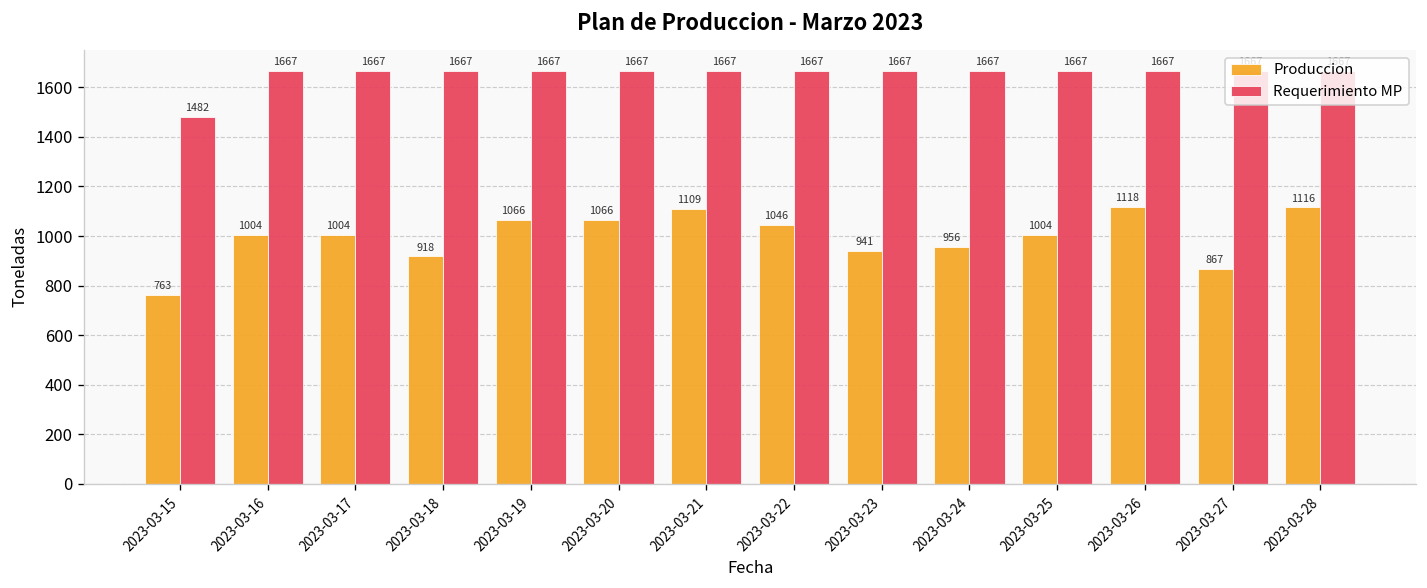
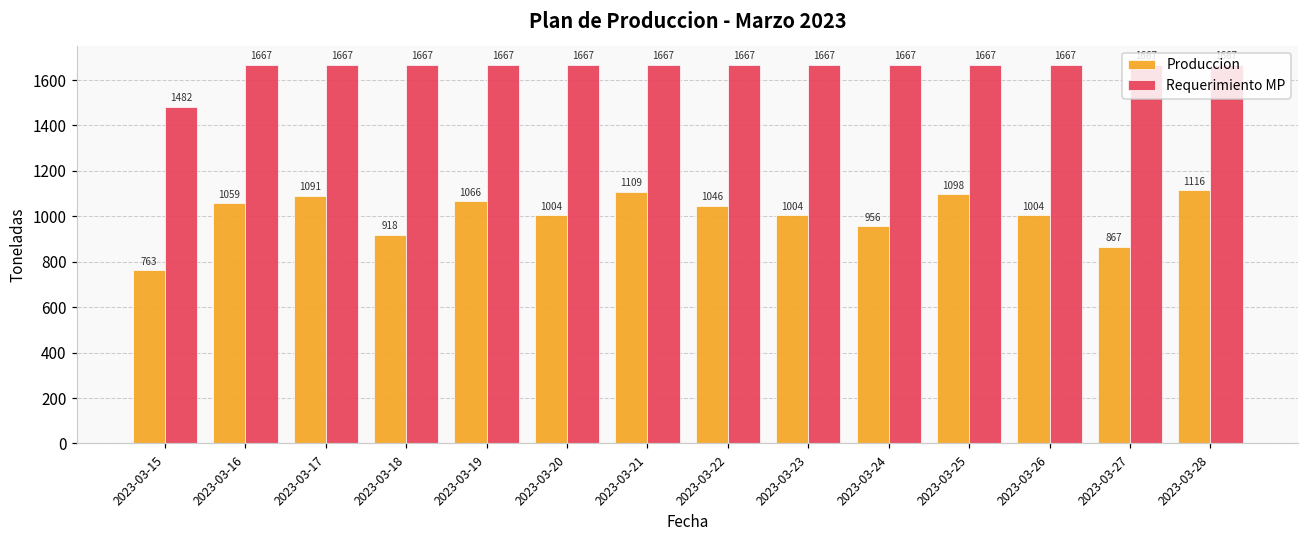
  {
    "Produccion": {
      "2023-03-15": 763,
-     "2023-03-16": 1004,
-     "2023-03-17": 1004,
+     "2023-03-16": 1059,
+     "2023-03-17": 1091,
      "2023-03-18": 918,
      "2023-03-19": 1066,
-     "2023-03-20": 1066,
+     "2023-03-20": 1004,
      "2023-03-21": 1109,
      "2023-03-22": 1046,
-     "2023-03-23": 941,
+     "2023-03-23": 1004,
      "2023-03-24": 956,
-     "2023-03-25": 1004,
-     "2023-03-26": 1118,
+     "2023-03-25": 1098,
+     "2023-03-26": 1004,
      "2023-03-27": 867,
      "2023-03-28": 1116
    },
    "Requerimiento MP": {
      "2023-03-15": 1482,
      "2023-03-16": 1667,
      "2023-03-17": 1667,
      "2023-03-18": 1667,
      "2023-03-19": 1667,
      "2023-03-20": 1667,
      "2023-03-21": 1667,
      "2023-03-22": 1667,
      "2023-03-23": 1667,
      "2023-03-24": 1667,
      "2023-03-25": 1667,
      "2023-03-26": 1667
    }
  }
